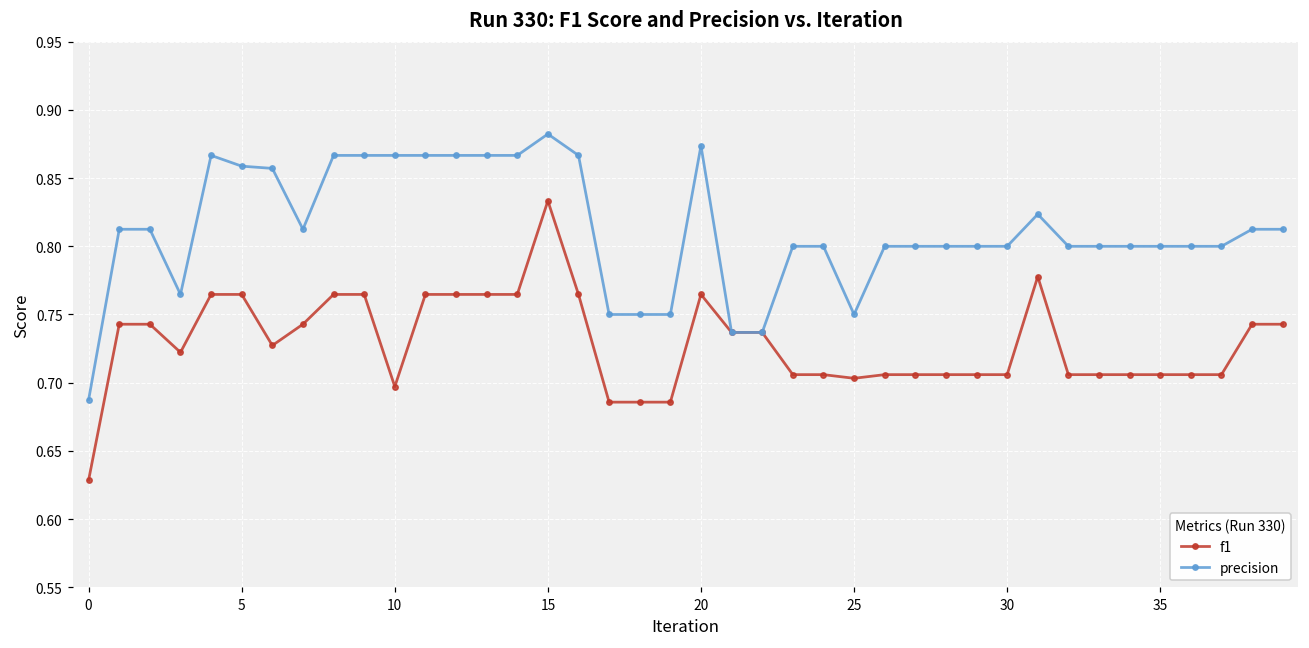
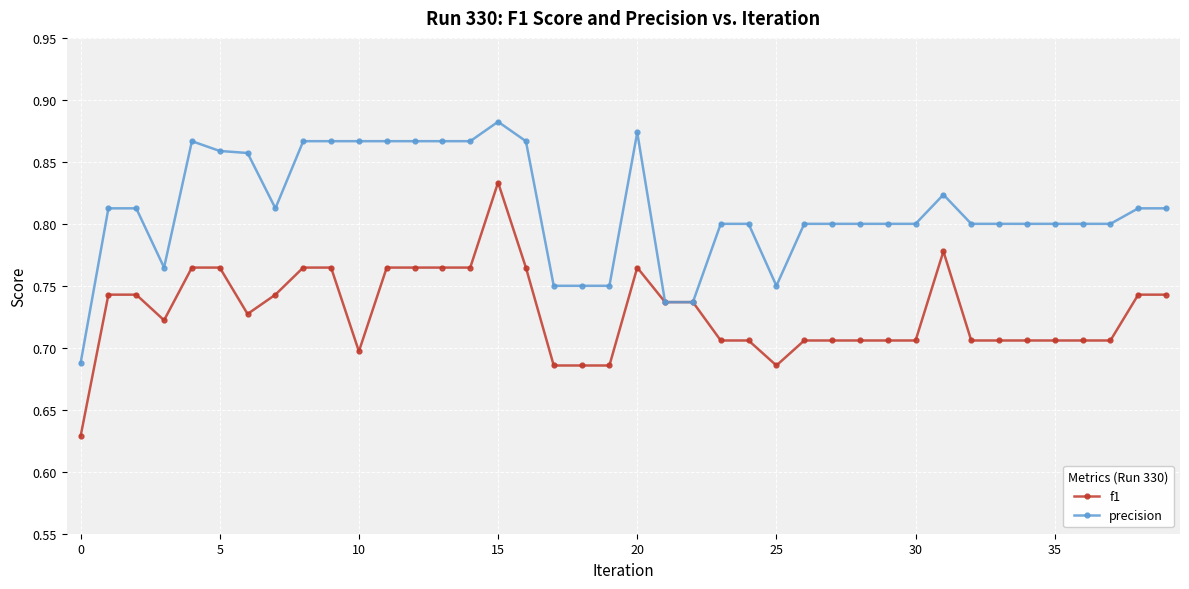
  {
    "f1": {
      "0": 0.629,
      "5": 0.765,
      "10": 0.697,
      "15": 0.833,
      "20": 0.765,
-     "25": 0.703,
+     "25": 0.686,
      "30": 0.706,
      "35": 0.706
    },
    "precision": {
      "0": 0.688,
      "5": 0.859,
      "10": 0.867,
      "15": 0.882,
      "20": 0.874,
      "25": 0.750,
      "30": 0.800,
      "35": 0.800
    }
  }
